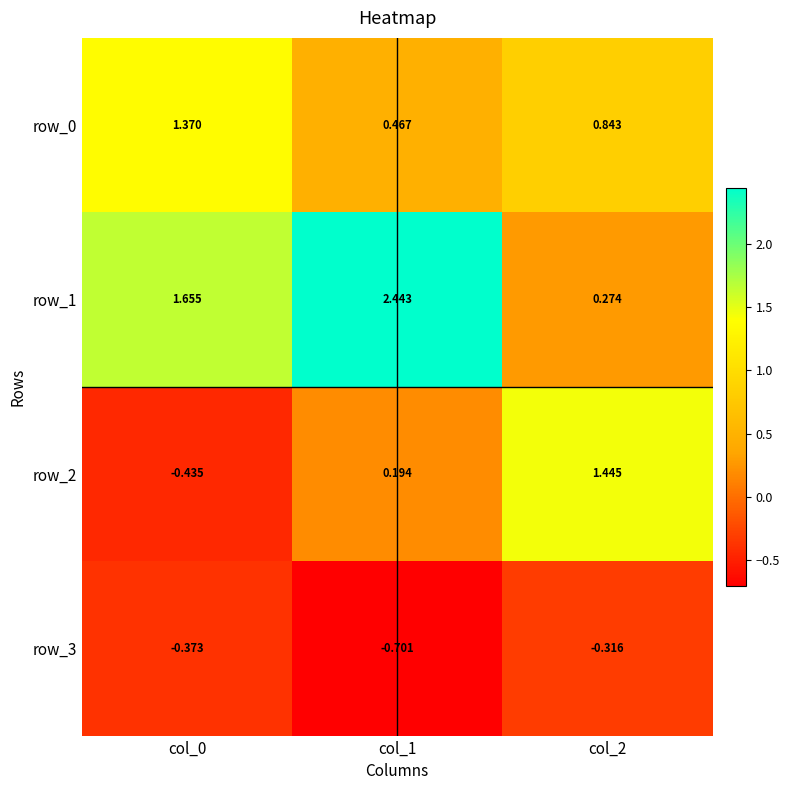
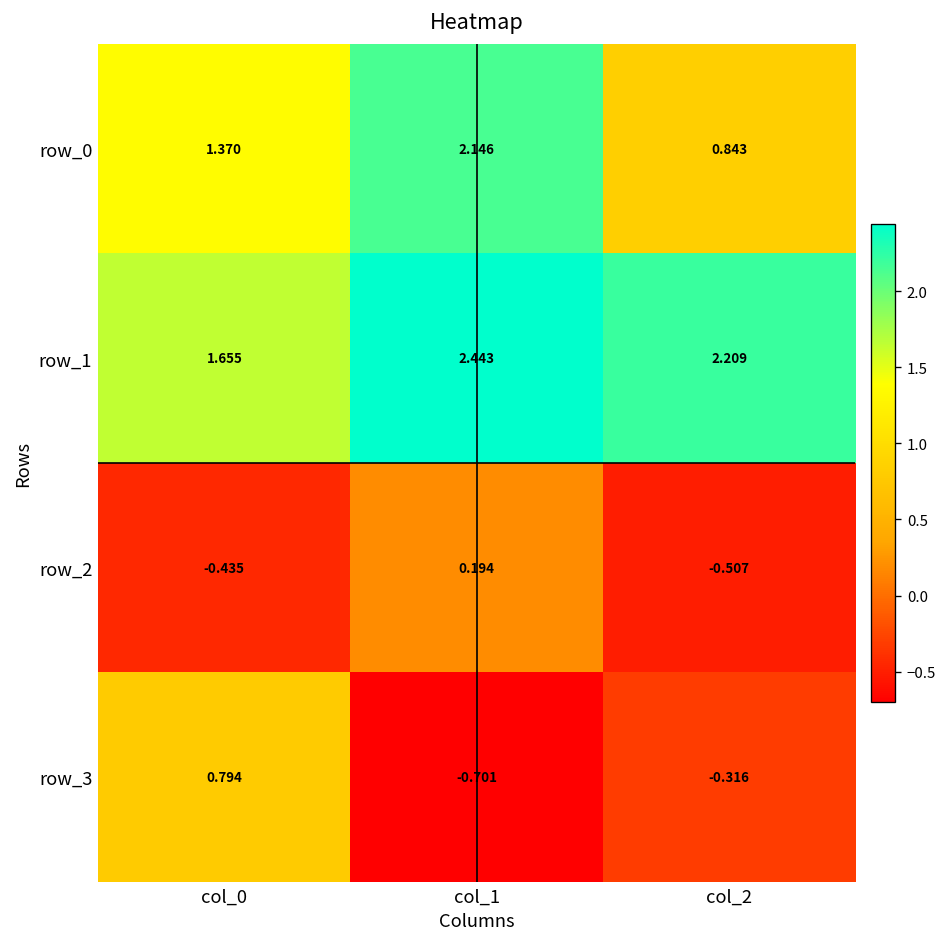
  {
    "row_0": {
      "col_0": 1.370,
-     "col_1": 0.467,
+     "col_1": 2.146,
      "col_2": 0.843
    },
    "row_1": {
      "col_0": 1.655,
      "col_1": 2.443,
-     "col_2": 0.274
+     "col_2": 2.209
    },
    "row_2": {
      "col_0": -0.435,
      "col_1": 0.194,
-     "col_2": 1.445
+     "col_2": -0.507
    },
    "row_3": {
-     "col_0": -0.373,
+     "col_0": 0.794,
      "col_1": -0.701,
      "col_2": -0.316
    }
  }
